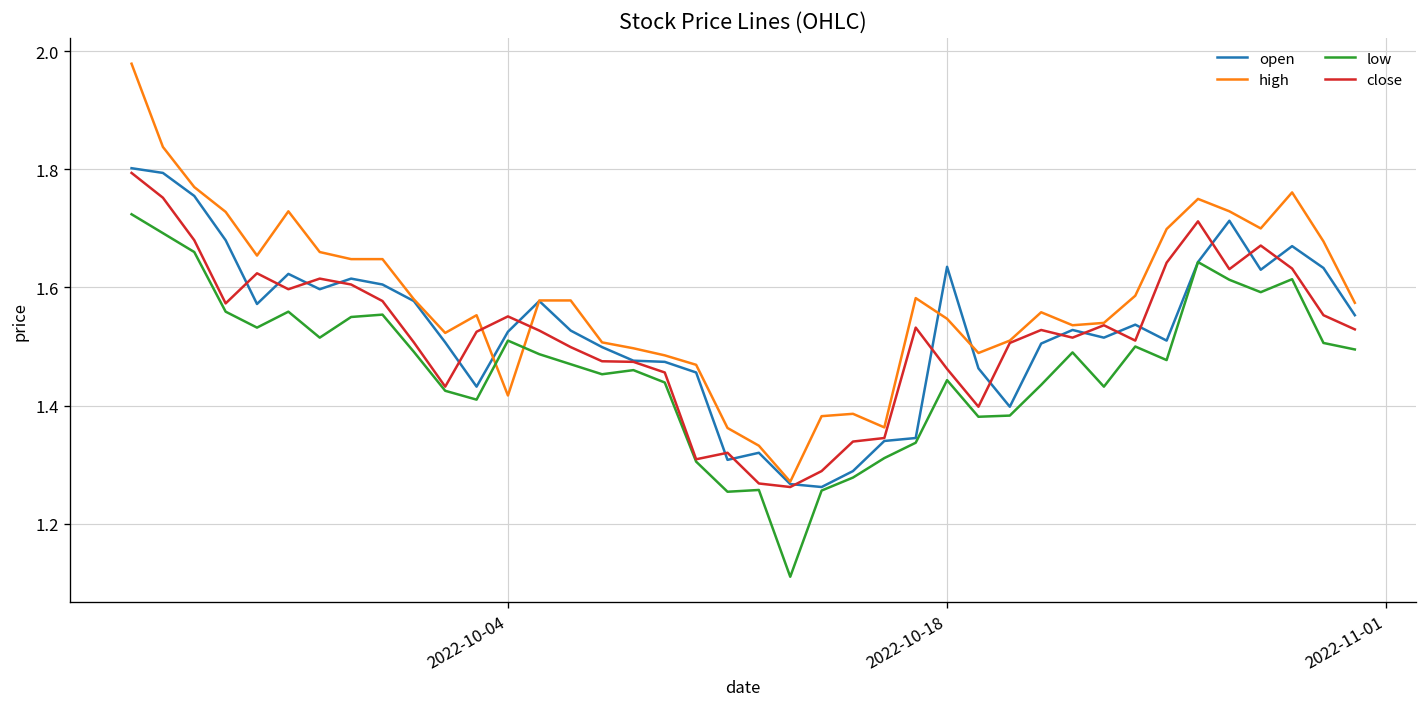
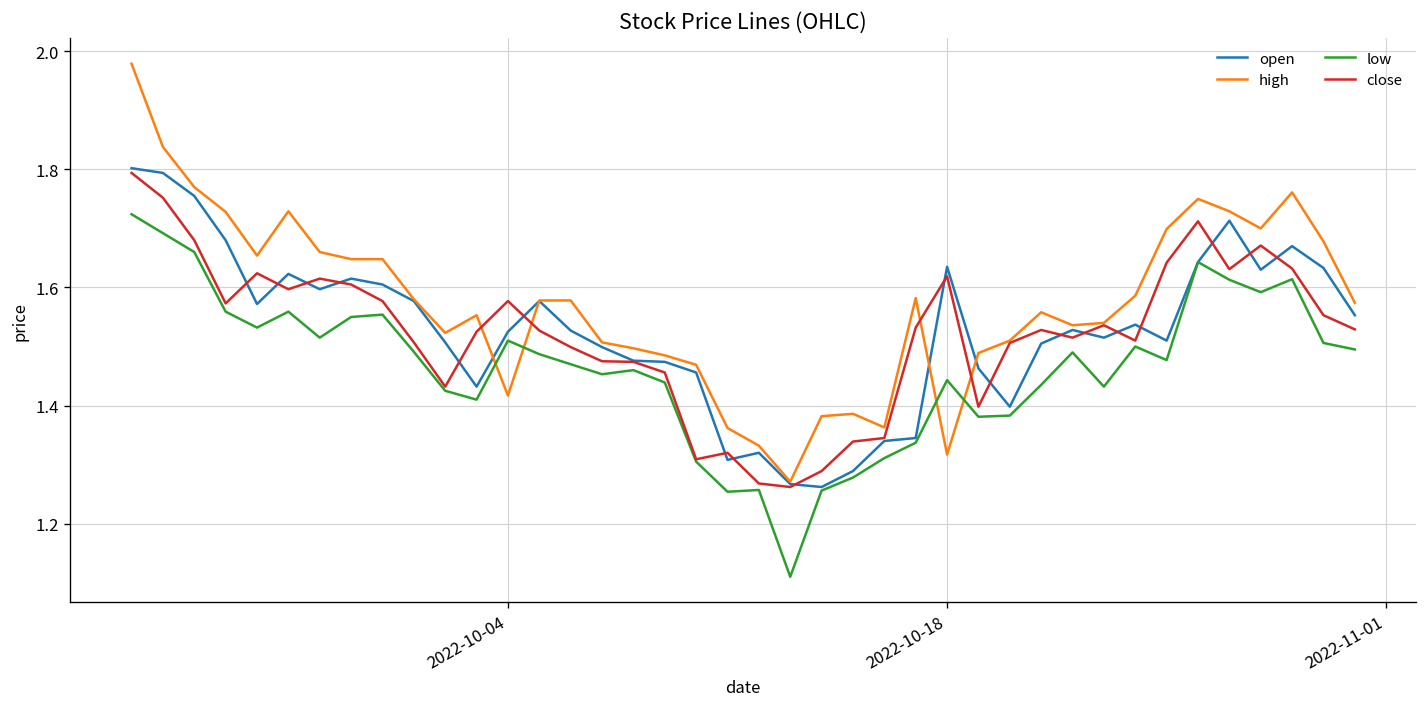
  {
    "open": {
      "2022-10-04": 1.53,
      "2022-10-18": 1.64
    },
    "high": {
      "2022-10-04": 1.42,
-     "2022-10-18": 1.55
+     "2022-10-18": 1.32
    },
    "low": {
      "2022-10-04": 1.51,
      "2022-10-18": 1.44
    },
    "close": {
-     "2022-10-04": 1.55,
-     "2022-10-18": 1.46
+     "2022-10-04": 1.58,
+     "2022-10-18": 1.62
    }
  }
